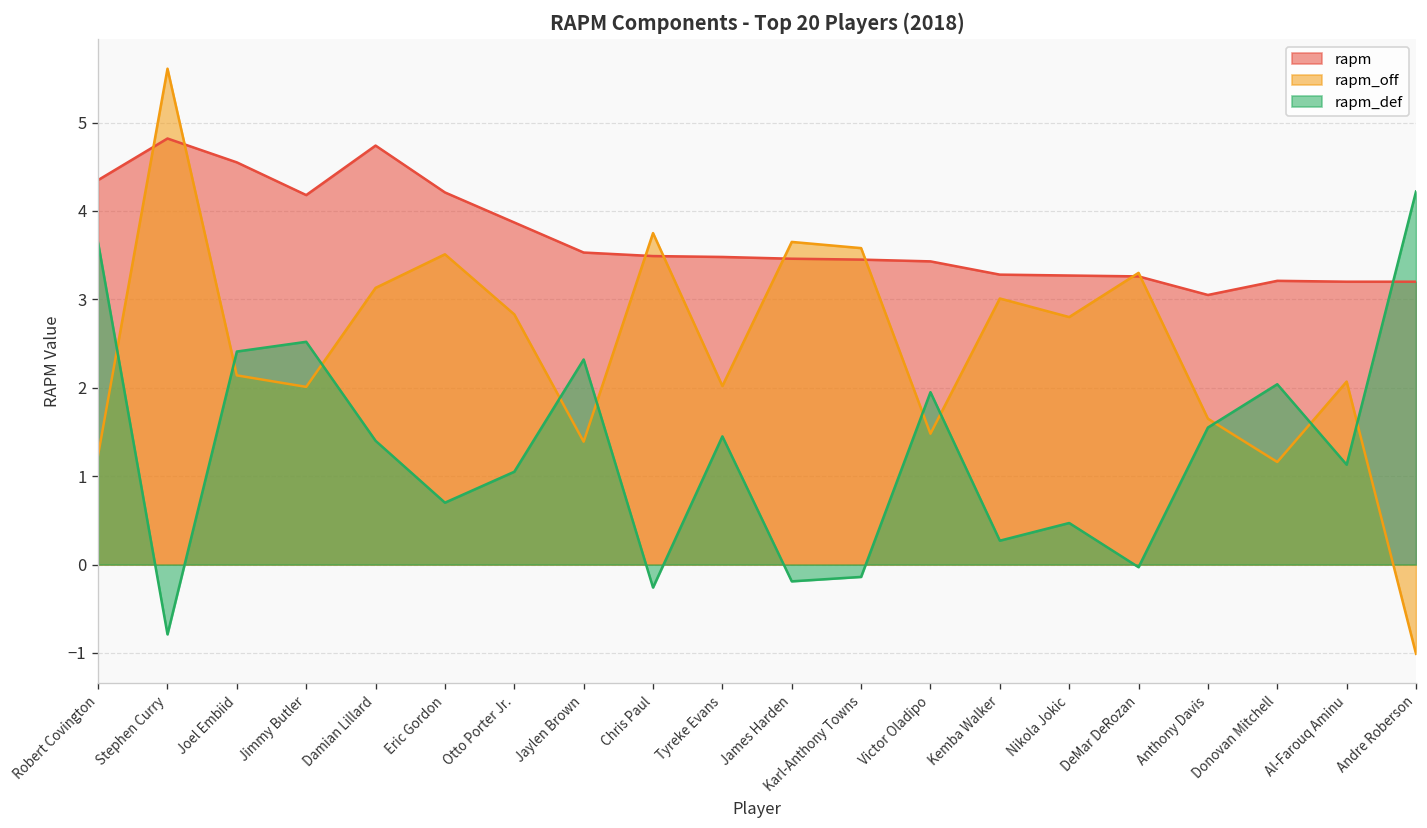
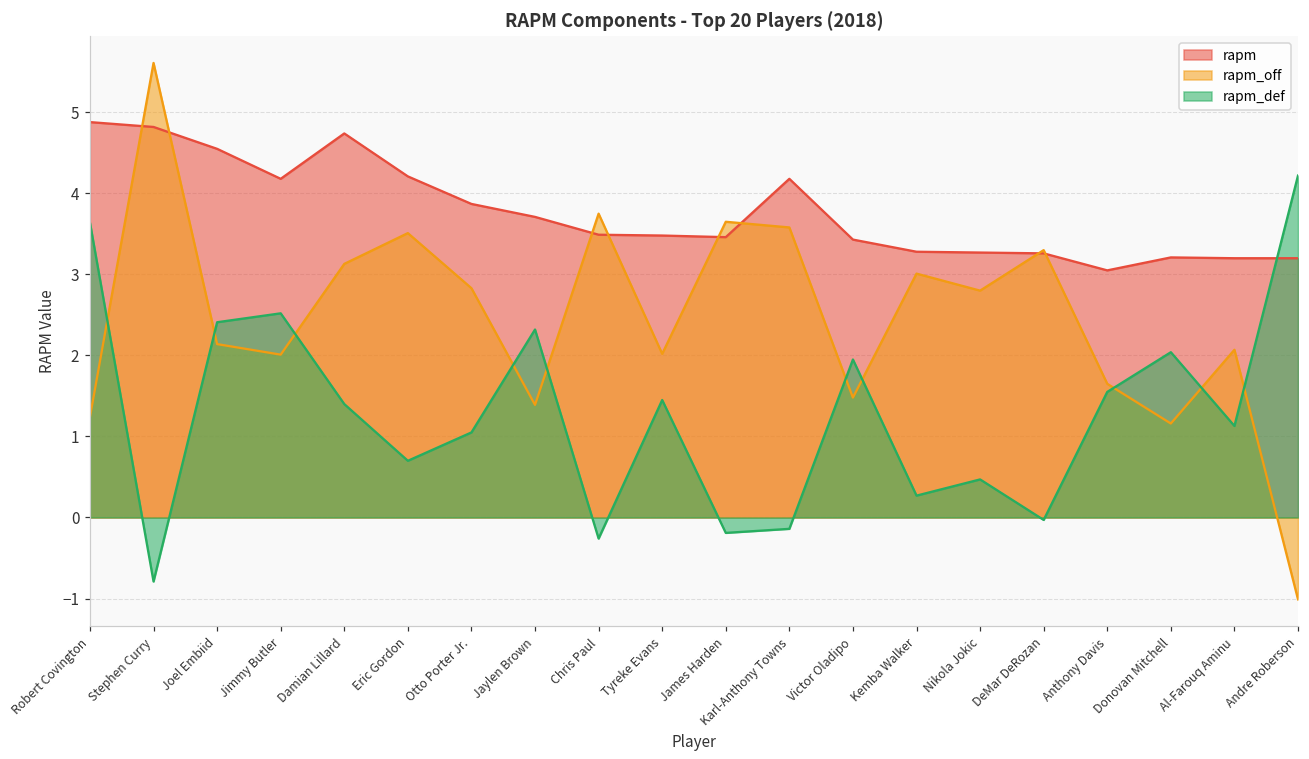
  {
    "rapm": {
-     "Robert Covington": 4.4,
+     "Robert Covington": 4.9,
      "Stephen Curry": 4.8,
      "Joel Embiid": 4.6,
      "Jimmy Butler": 4.2,
      "Damian Lillard": 4.7,
      "Eric Gordon": 4.2,
      "Otto Porter Jr.": 3.9,
-     "Jaylen Brown": 3.5,
+     "Jaylen Brown": 3.7,
      "Chris Paul": 3.5,
      "Tyreke Evans": 3.5,
      "James Harden": 3.5,
-     "Karl-Anthony Towns": 3.5,
+     "Karl-Anthony Towns": 4.2,
      "Victor Oladipo": 3.4,
      "Kemba Walker": 3.3,
      "Nikola Jokic": 3.3,
      "DeMar DeRozan": 3.3,
      "Anthony Davis": 3.1,
      "Donovan Mitchell": 3.2,
      "Al-Farouq Aminu": 3.2,
      "Andre Roberson": 3.2
    }
  }
